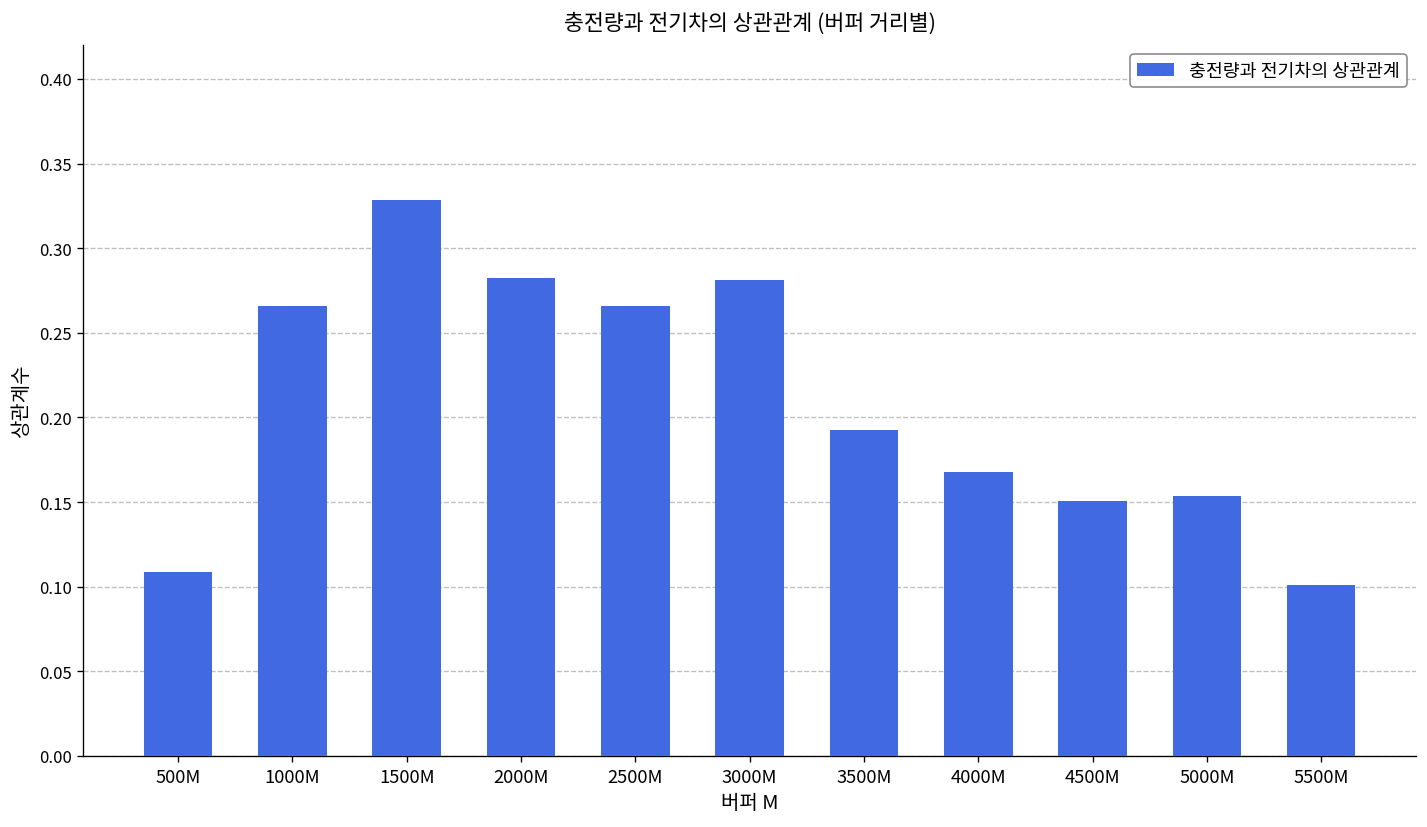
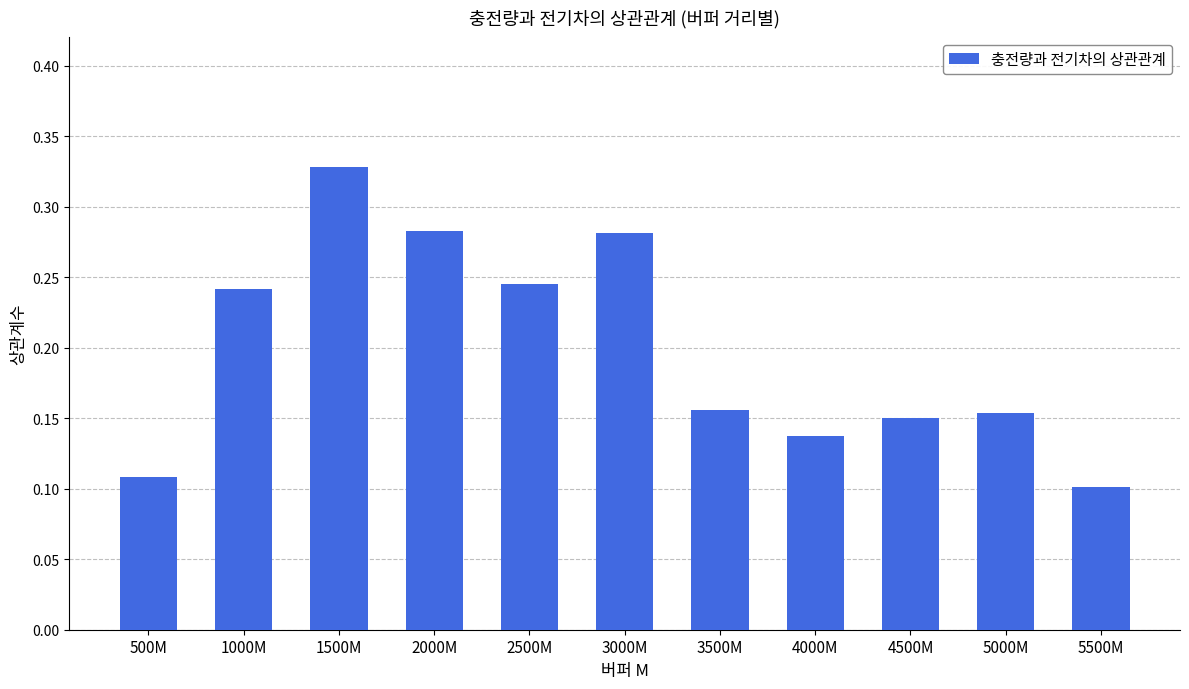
  {
    "500M": 0.109,
-   "1000M": 0.266,
+   "1000M": 0.241,
    "1500M": 0.328,
    "2000M": 0.282,
-   "2500M": 0.266,
+   "2500M": 0.245,
    "3000M": 0.281,
-   "3500M": 0.193,
-   "4000M": 0.168,
+   "3500M": 0.156,
+   "4000M": 0.138,
    "4500M": 0.150,
    "5000M": 0.153,
    "5500M": 0.101
  }
